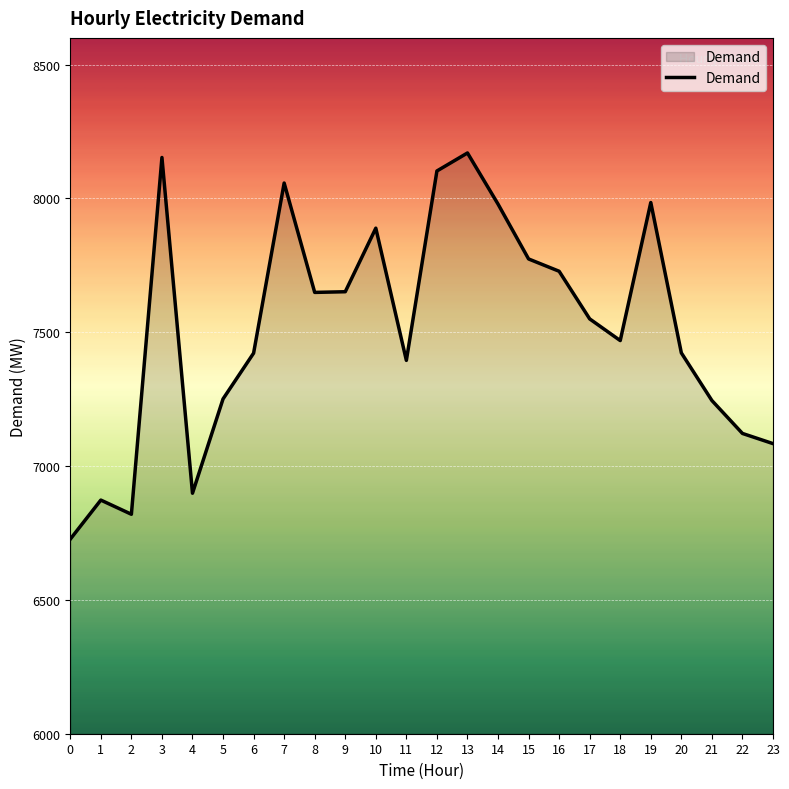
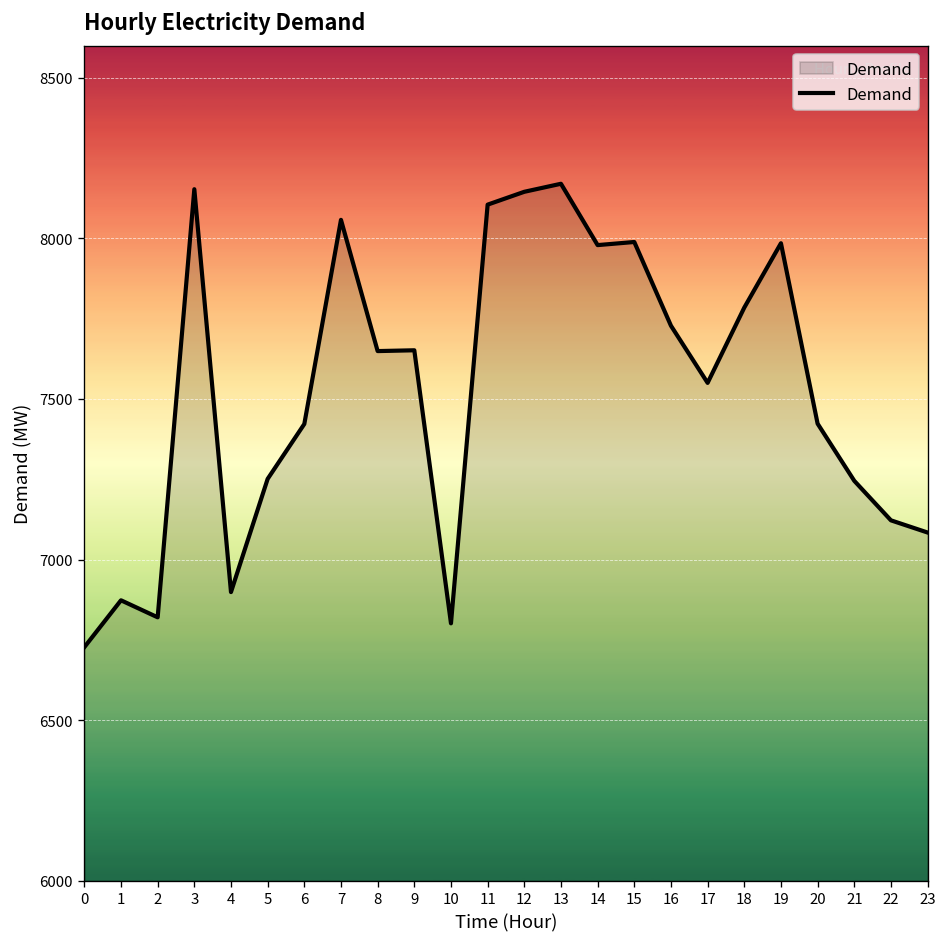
  {
    "0": 6730,
    "1": 6870,
    "2": 6820,
    "3": 8150,
    "4": 6900,
    "5": 7250,
    "6": 7420,
    "7": 8060,
    "8": 7650,
    "9": 7650,
-   "10": 7890,
-   "11": 7400,
-   "12": 8100,
+   "10": 6800,
+   "11": 8110,
+   "12": 8150,
    "13": 8170,
    "14": 7980,
-   "15": 7770,
+   "15": 7990,
    "16": 7730,
    "17": 7550,
-   "18": 7470,
+   "18": 7780,
    "19": 7980,
    "20": 7420,
    "21": 7250,
    "22": 7120,
    "23": 7080
  }
